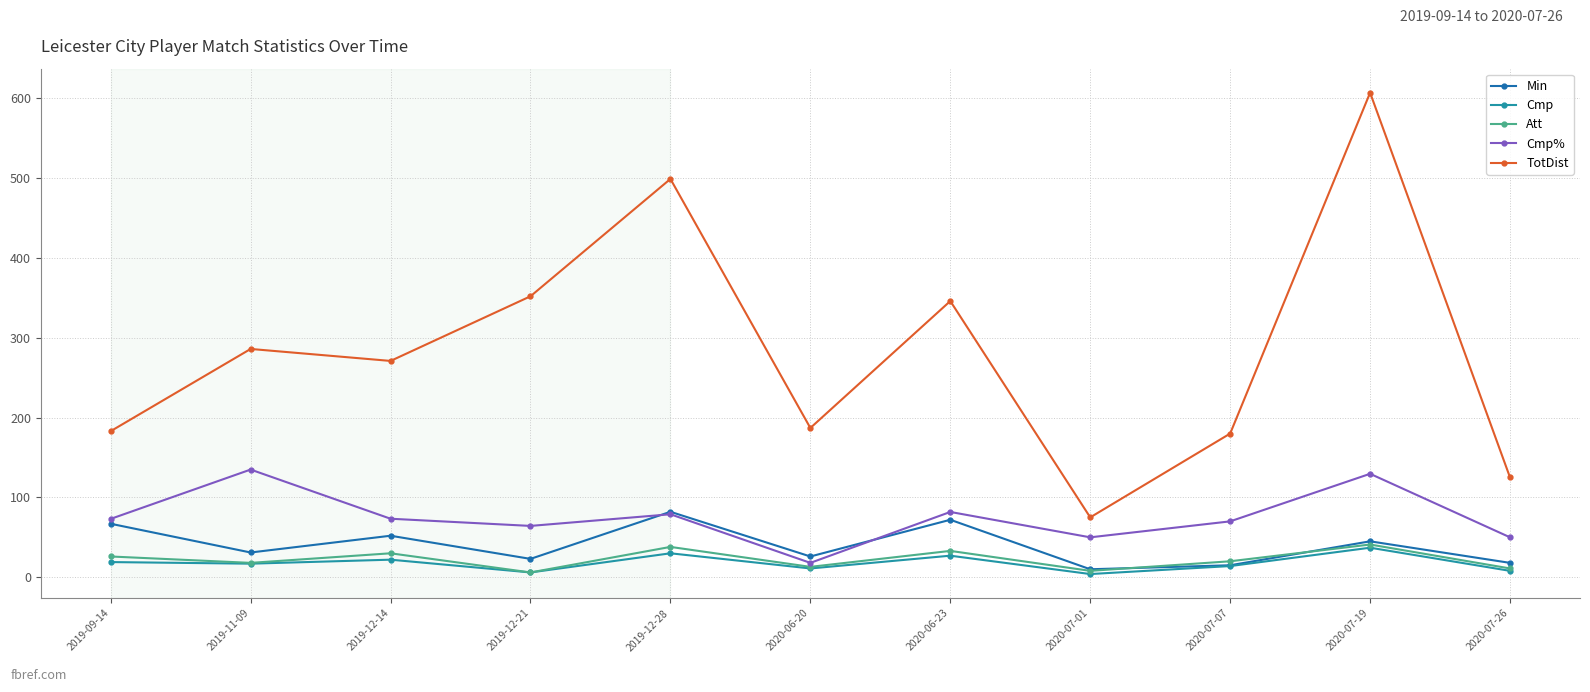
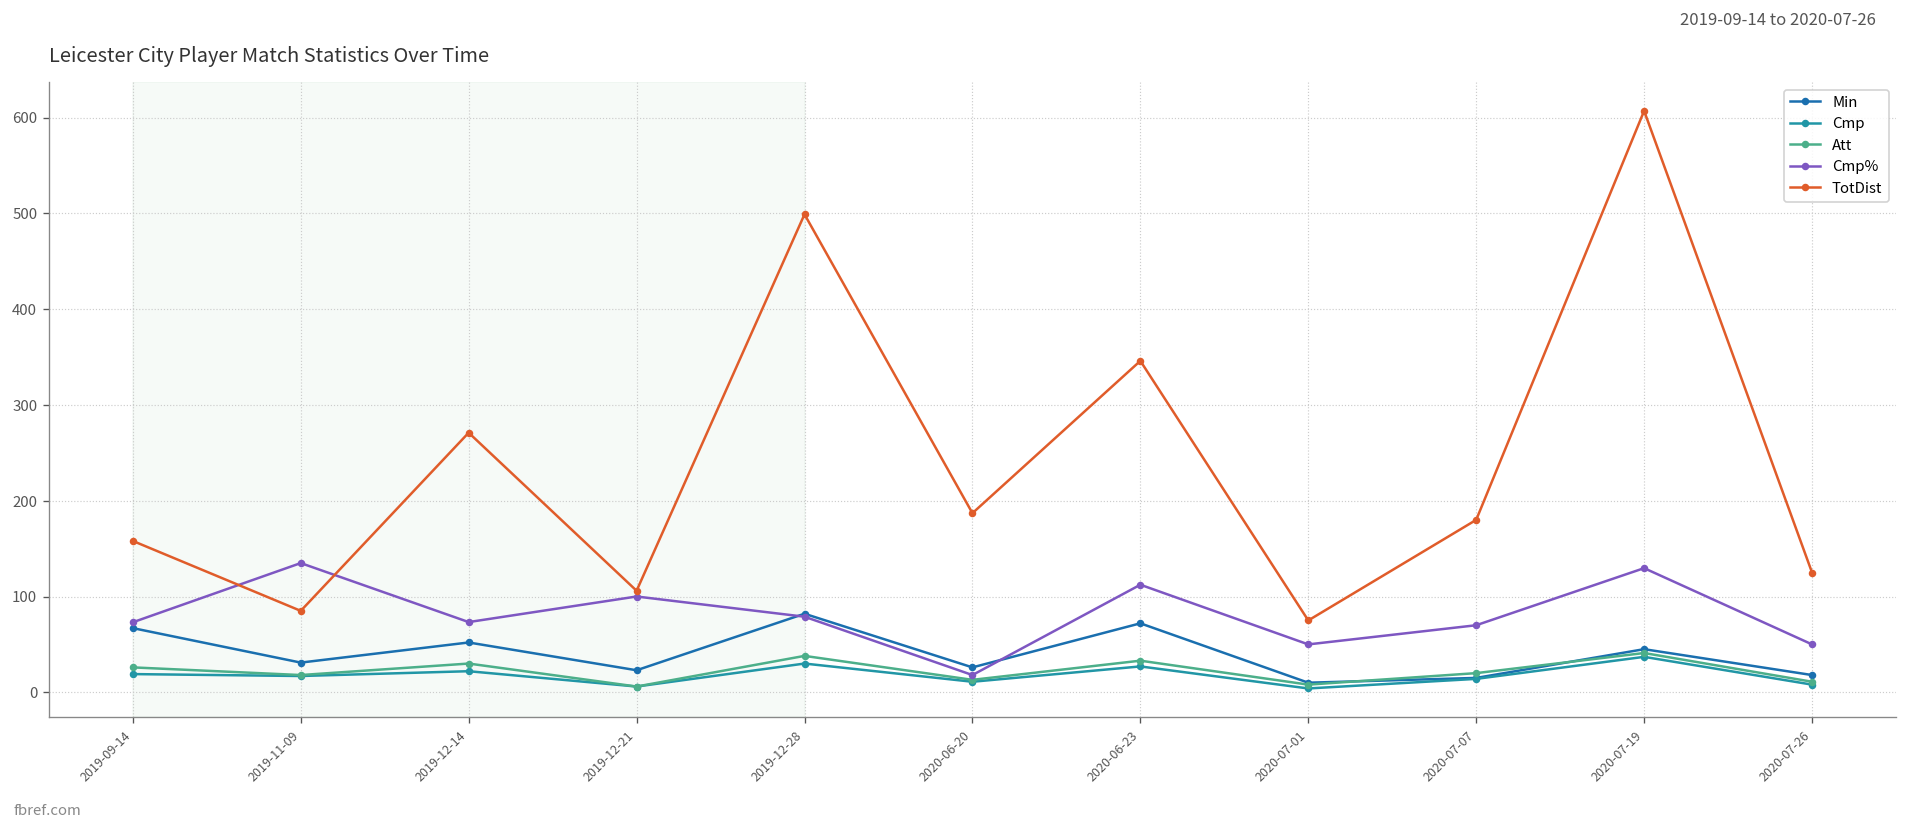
  {
    "Cmp%": {
      "2019-09-14": 70,
      "2019-11-09": 130,
      "2019-12-14": 70,
-     "2019-12-21": 60,
+     "2019-12-21": 100,
      "2020-06-20": 20,
-     "2020-06-23": 80,
+     "2020-06-23": 110,
      "2020-07-01": 50,
      "2020-07-07": 70,
      "2020-07-19": 130,
      "2020-07-26": 50
    },
    "TotDist": {
-     "2019-09-14": 180,
-     "2019-11-09": 290,
+     "2019-09-14": 160,
+     "2019-11-09": 90,
      "2019-12-14": 270,
-     "2019-12-21": 350,
+     "2019-12-21": 110,
      "2019-12-28": 500,
      "2020-06-20": 190,
      "2020-06-23": 350,
      "2020-07-01": 80,
      "2020-07-07": 180,
      "2020-07-19": 610,
      "2020-07-26": 130
    }
  }
